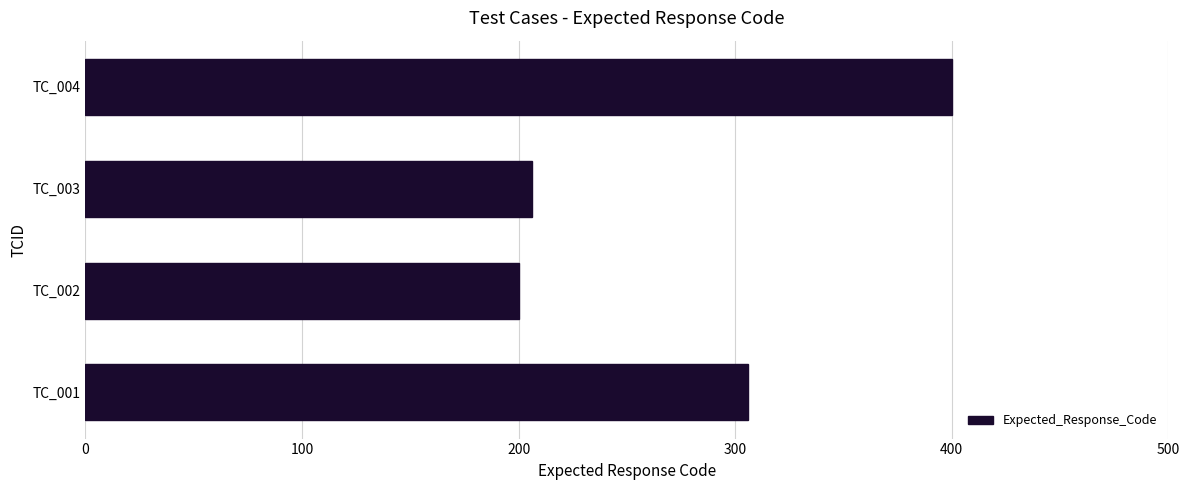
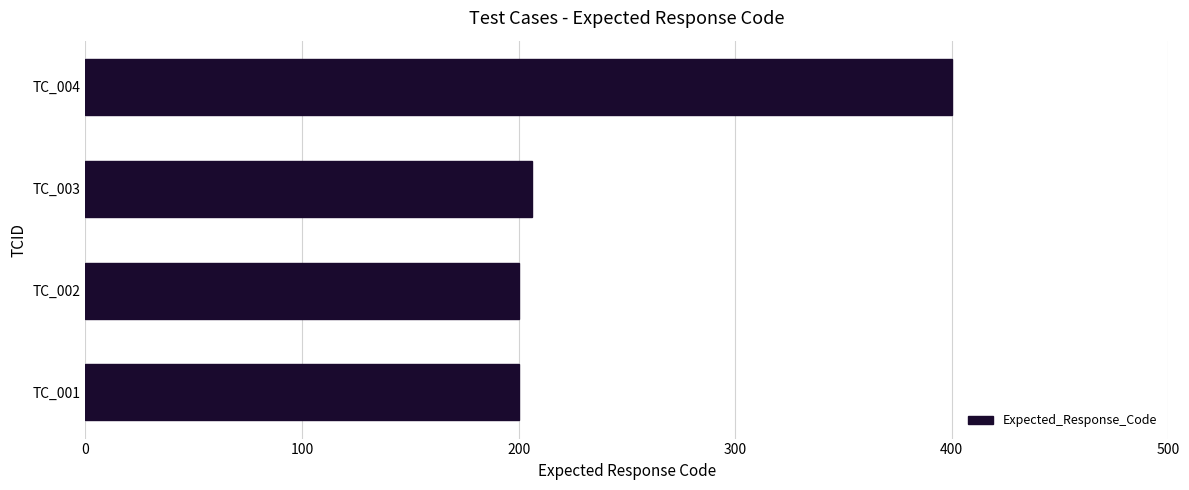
  {
    "TC_004": 400,
    "TC_003": 206,
    "TC_002": 200,
-   "TC_001": 306
+   "TC_001": 200
  }
